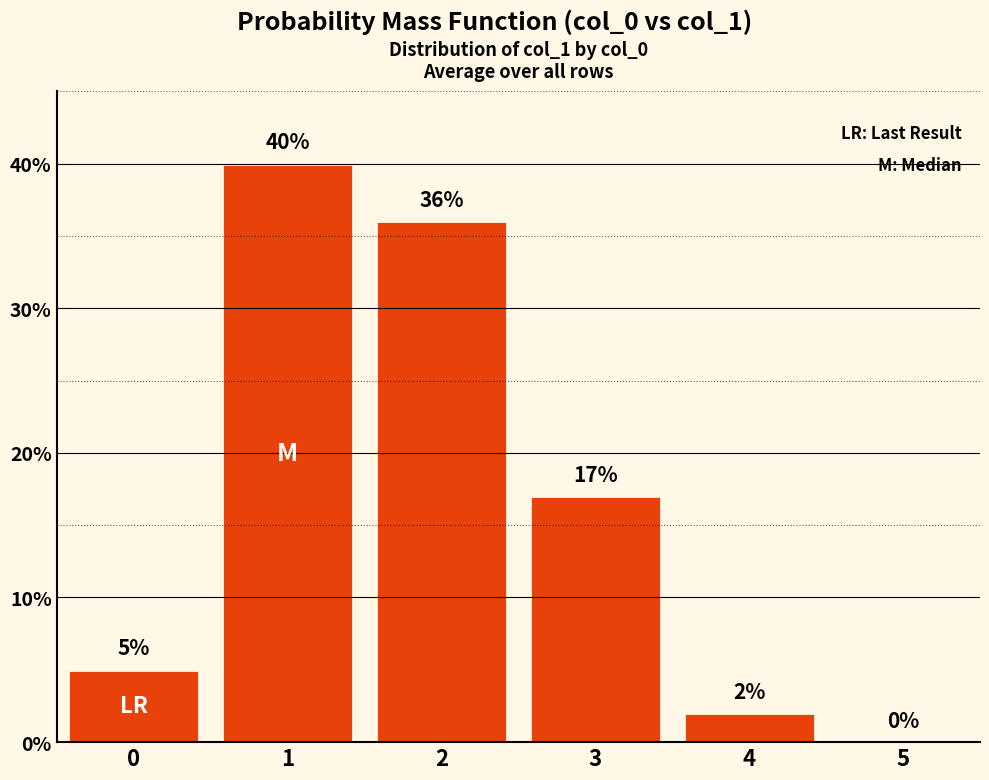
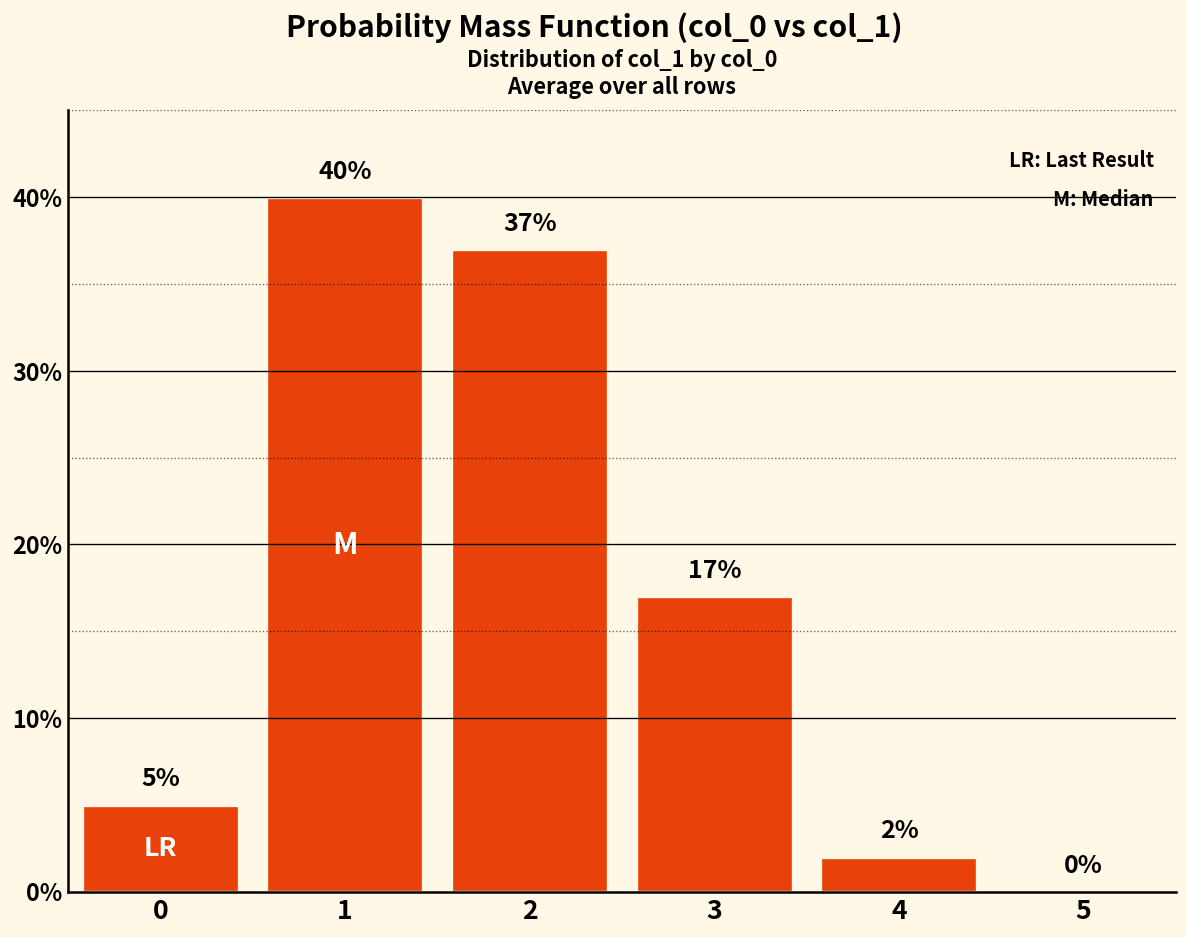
  {
    "0": "5%",
    "1": "40%",
-   "2": "36%",
+   "2": "37%",
    "3": "17%",
    "4": "2%",
    "5": "0%"
  }
